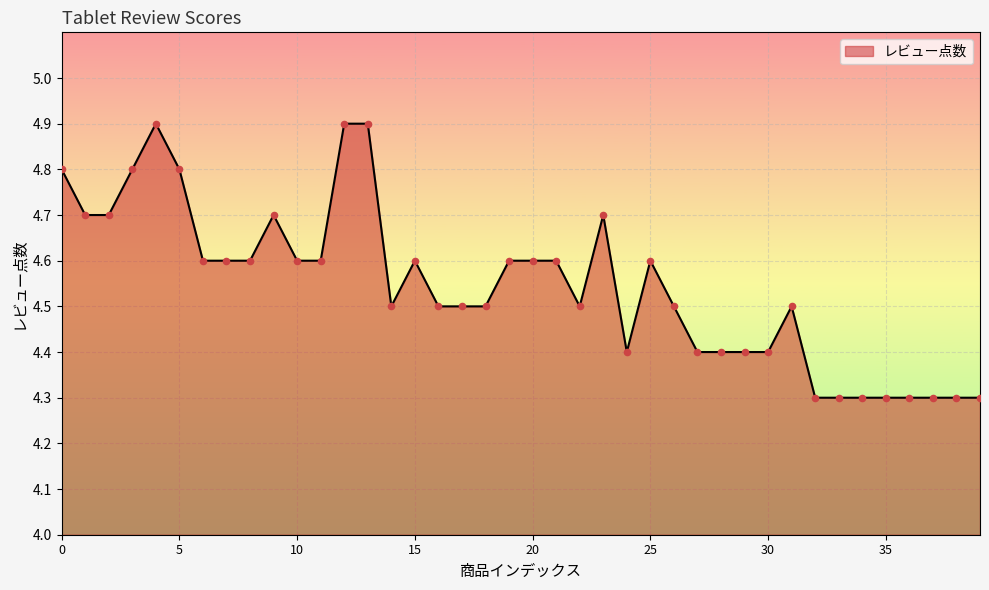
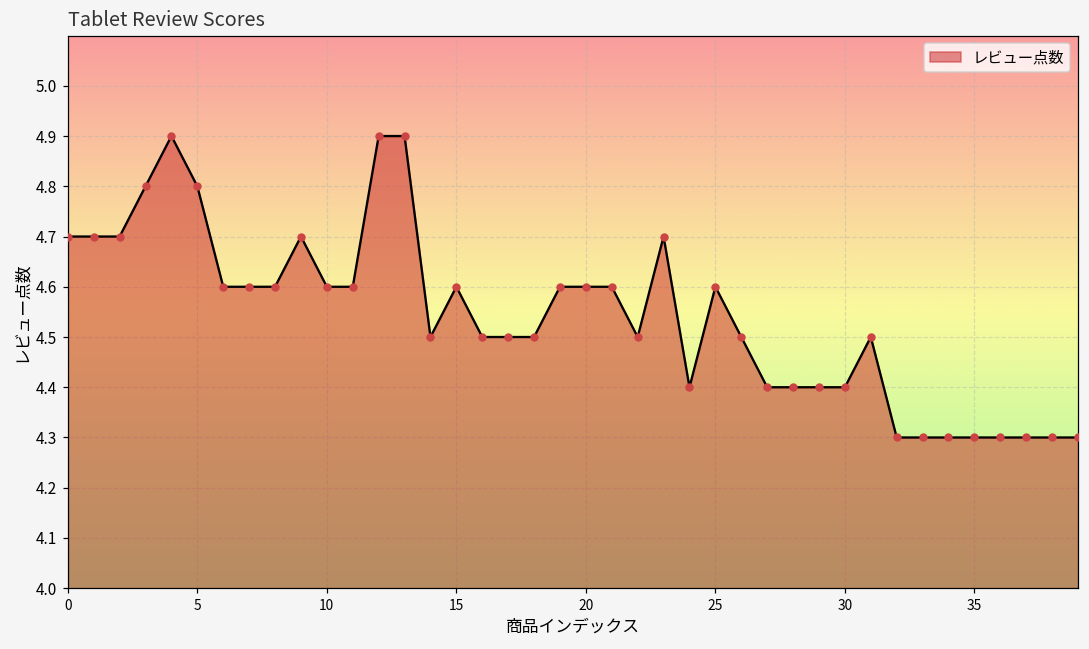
  {
-   "0": 4.8,
+   "0": 4.7,
    "5": 4.8,
    "10": 4.6,
    "15": 4.6,
    "20": 4.6,
    "25": 4.6,
    "30": 4.4,
    "35": 4.3
  }
